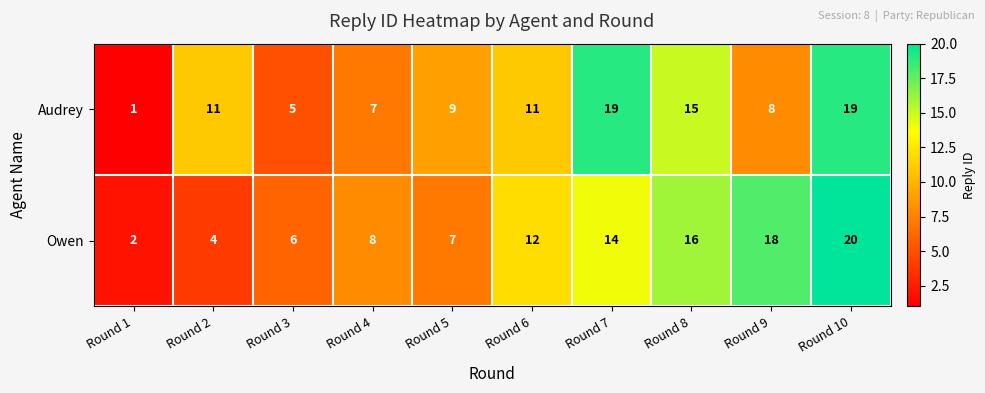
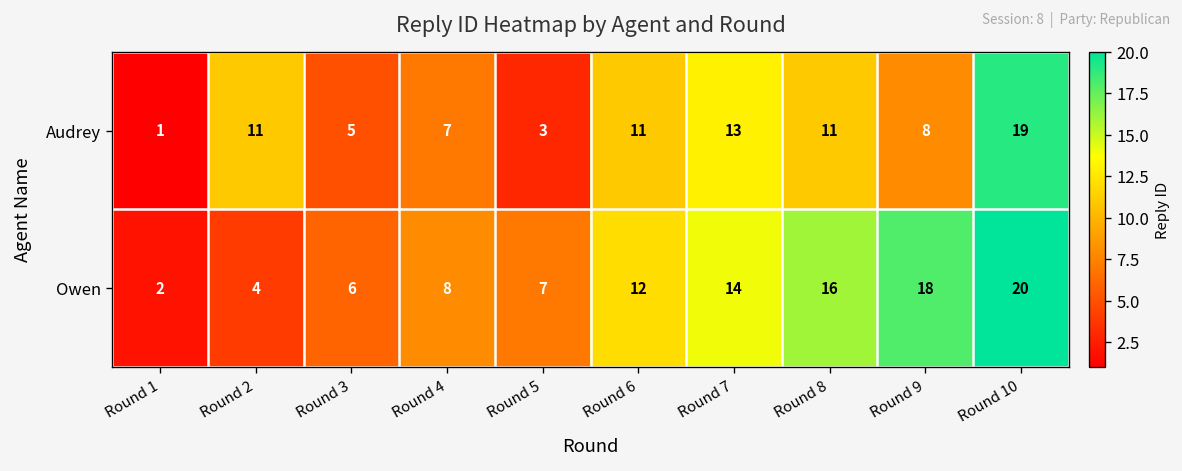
  {
    "Audrey": {
      "Round 1": 1,
      "Round 2": 11,
      "Round 3": 5,
      "Round 4": 7,
-     "Round 5": 9,
+     "Round 5": 3,
      "Round 6": 11,
-     "Round 7": 19,
-     "Round 8": 15,
+     "Round 7": 13,
+     "Round 8": 11,
      "Round 9": 8,
      "Round 10": 19
    },
    "Owen": {
      "Round 1": 2,
      "Round 2": 4,
      "Round 3": 6,
      "Round 4": 8,
      "Round 5": 7,
      "Round 6": 12,
      "Round 7": 14,
      "Round 8": 16,
      "Round 9": 18,
      "Round 10": 20
    }
  }
